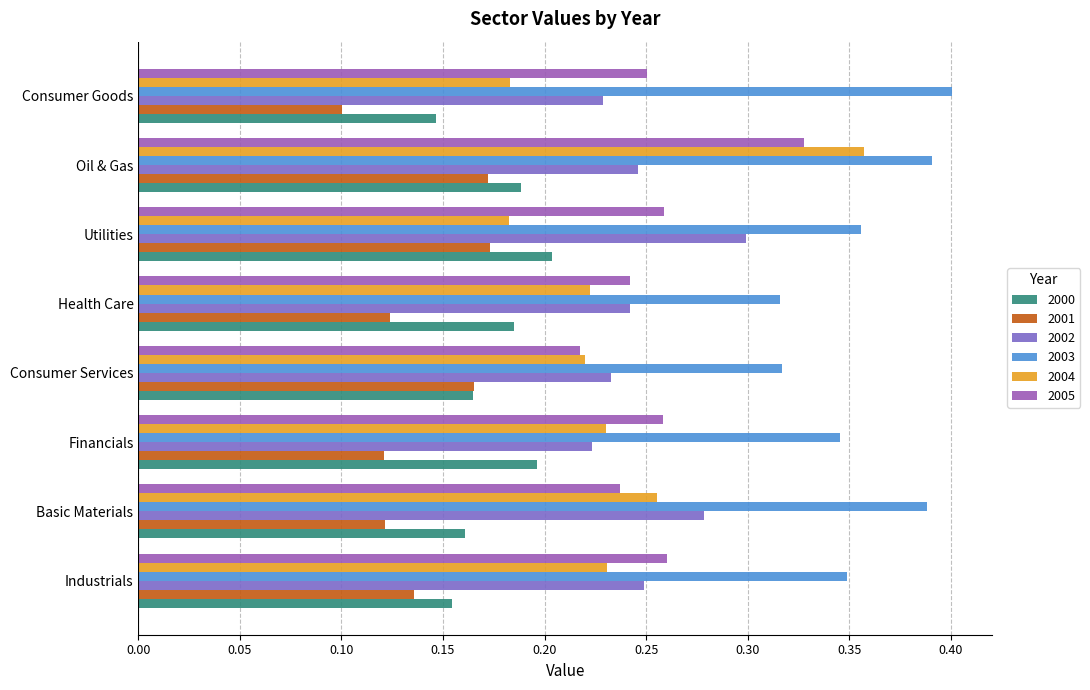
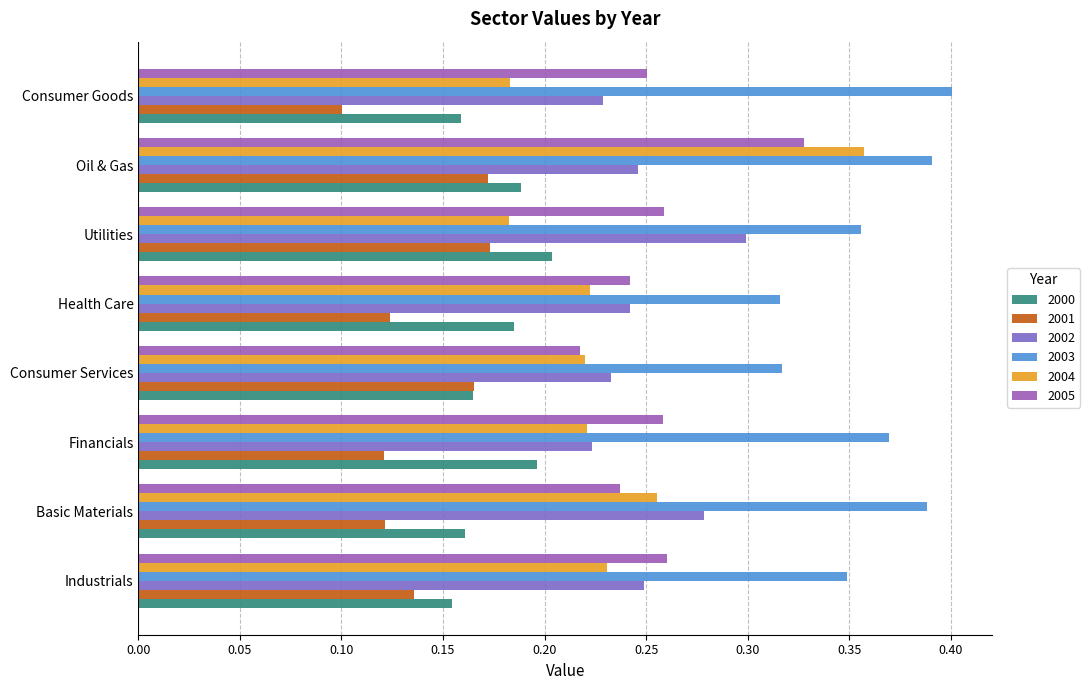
  {
    "2000": {
-     "Consumer Goods": 0.147,
+     "Consumer Goods": 0.159,
      "Oil & Gas": 0.188,
      "Utilities": 0.204,
      "Health Care": 0.185,
      "Consumer Services": 0.165,
      "Financials": 0.196,
      "Basic Materials": 0.161,
      "Industrials": 0.154
    },
    "2001": {
      "Consumer Goods": 0.100,
      "Oil & Gas": 0.172,
      "Utilities": 0.173,
      "Health Care": 0.124,
      "Consumer Services": 0.165,
      "Financials": 0.121,
      "Basic Materials": 0.122,
      "Industrials": 0.136
    },
    "2003": {
      "Consumer Goods": 0.400,
      "Oil & Gas": 0.391,
      "Utilities": 0.356,
      "Health Care": 0.316,
      "Consumer Services": 0.317,
-     "Financials": 0.345,
+     "Financials": 0.370,
      "Basic Materials": 0.388,
      "Industrials": 0.349
    },
    "2004": {
      "Consumer Goods": 0.183,
      "Oil & Gas": 0.357,
      "Utilities": 0.183,
      "Health Care": 0.222,
      "Consumer Services": 0.220,
-     "Financials": 0.230,
+     "Financials": 0.221,
      "Basic Materials": 0.256,
      "Industrials": 0.231
    }
  }
